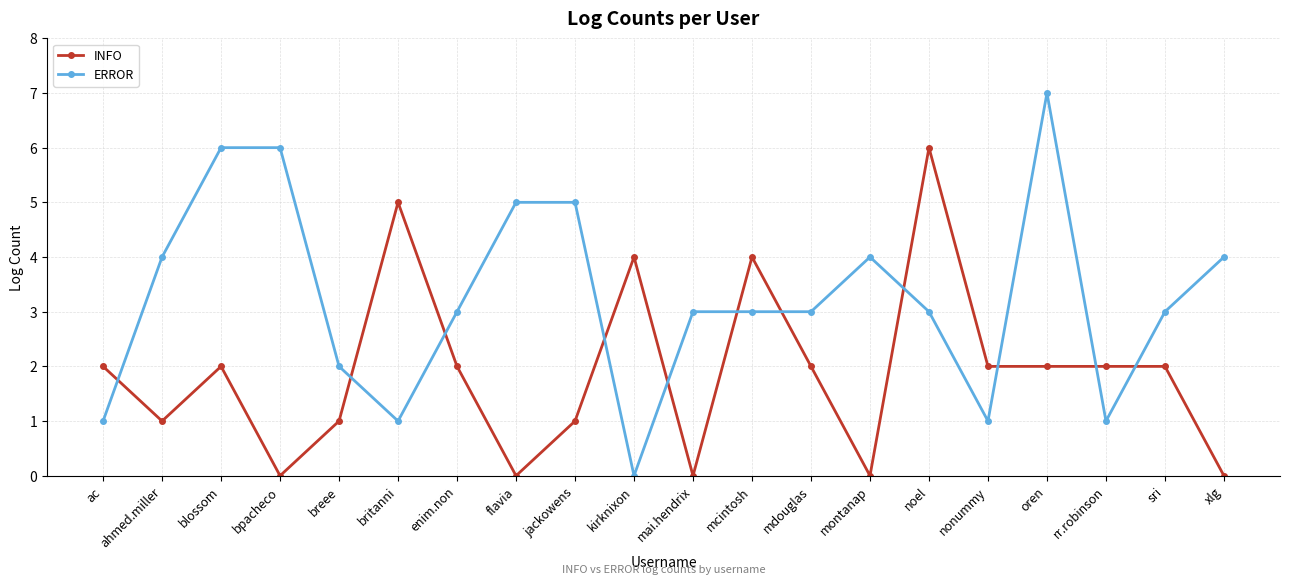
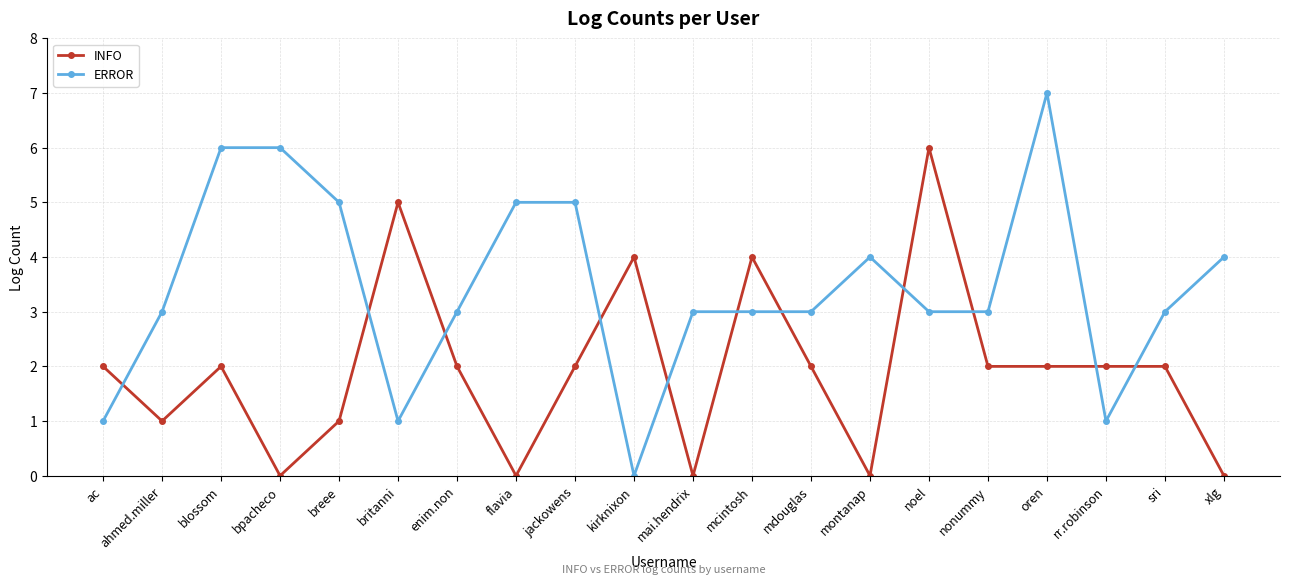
  {
    "INFO": {
      "ac": 2,
      "ahmed.miller": 1,
      "blossom": 2,
      "bpacheco": 0,
      "breee": 1,
      "britanni": 5,
      "enim.non": 2,
      "flavia": 0,
-     "jackowens": 1,
+     "jackowens": 2,
      "kirknixon": 4,
      "mai.hendrix": 0,
      "mcintosh": 4,
      "mdouglas": 2,
      "montanap": 0,
      "noel": 6,
      "nonummy": 2,
      "oren": 2,
      "rr.robinson": 2,
      "sri": 2,
      "xlg": 0
    },
    "ERROR": {
      "ac": 1,
-     "ahmed.miller": 4,
+     "ahmed.miller": 3,
      "blossom": 6,
      "bpacheco": 6,
-     "breee": 2,
+     "breee": 5,
      "britanni": 1,
      "enim.non": 3,
      "flavia": 5,
      "jackowens": 5,
      "kirknixon": 0,
      "mai.hendrix": 3,
      "mcintosh": 3,
      "mdouglas": 3,
      "montanap": 4,
      "noel": 3,
-     "nonummy": 1,
+     "nonummy": 3,
      "oren": 7,
      "rr.robinson": 1,
      "sri": 3,
      "xlg": 4
    }
  }
